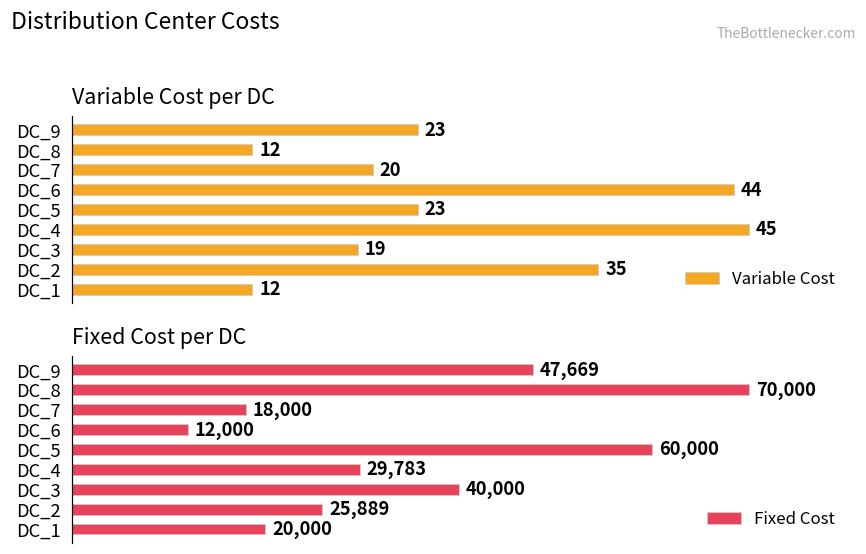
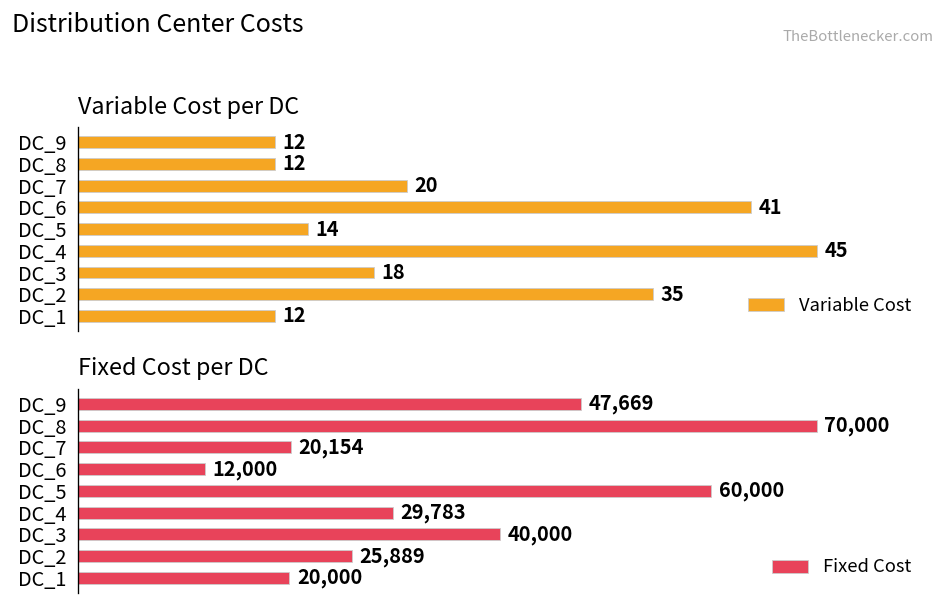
  {
    "Variable Cost per DC": {
-     "DC_9": "23",
-     "DC_6": "44",
-     "DC_5": "23",
-     "DC_3": "19"
+     "DC_9": "12",
+     "DC_6": "41",
+     "DC_5": "14",
+     "DC_3": "18"
    },
    "Fixed Cost per DC": {
-     "DC_7": "18,000"
+     "DC_7": "20,154"
    }
  }
